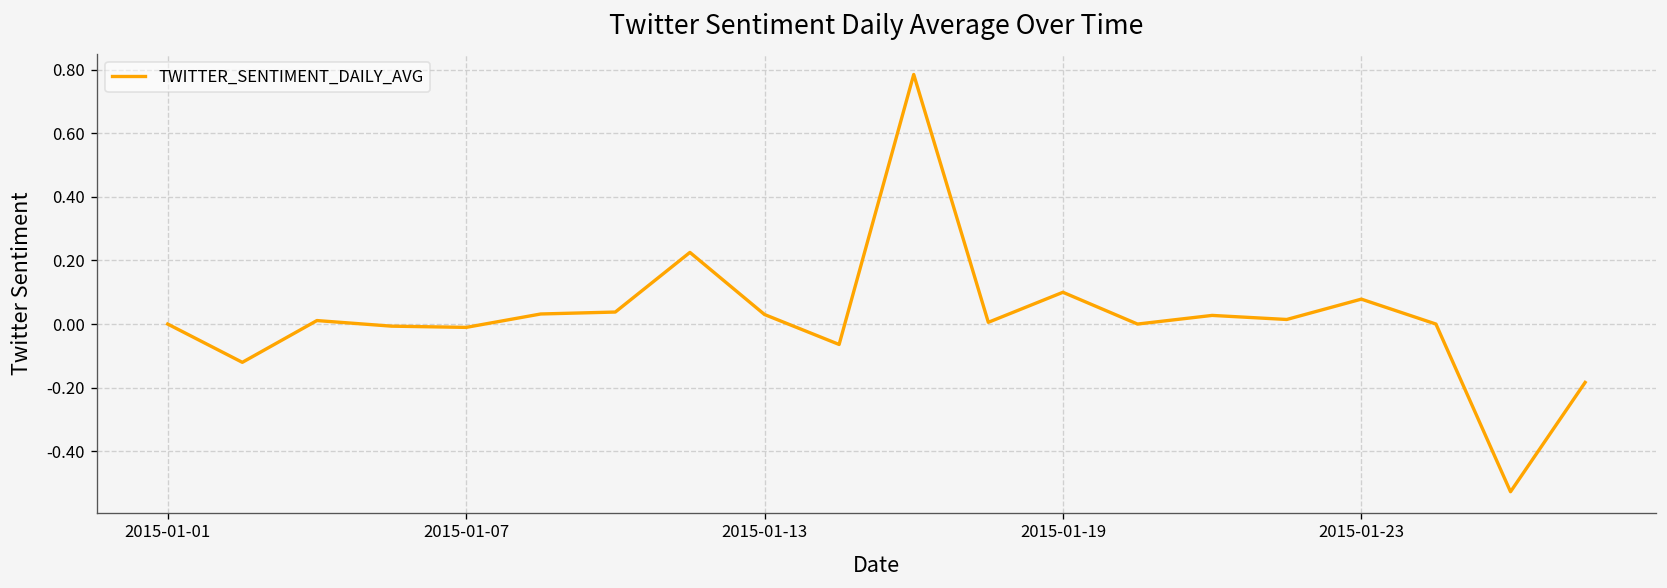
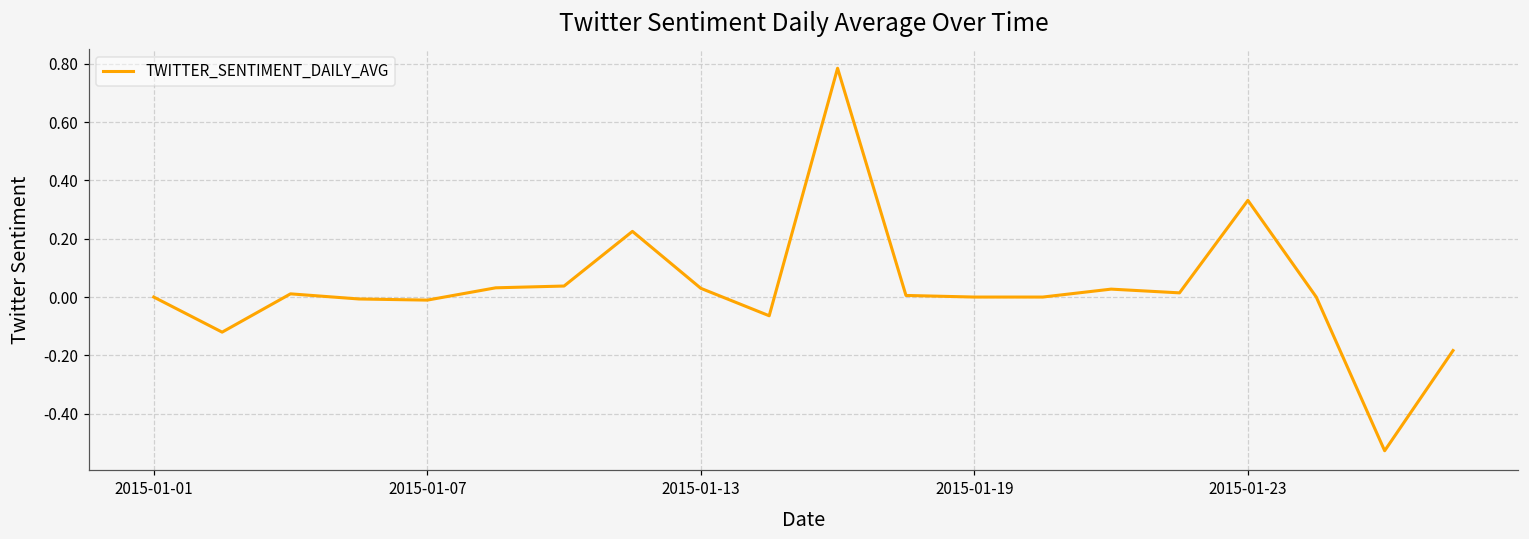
  {
    "2015-01-01": 0.00,
    "2015-01-07": -0.01,
    "2015-01-13": 0.03,
-   "2015-01-19": 0.1,
-   "2015-01-23": 0.08
+   "2015-01-19": 0.0,
+   "2015-01-23": 0.33
  }
